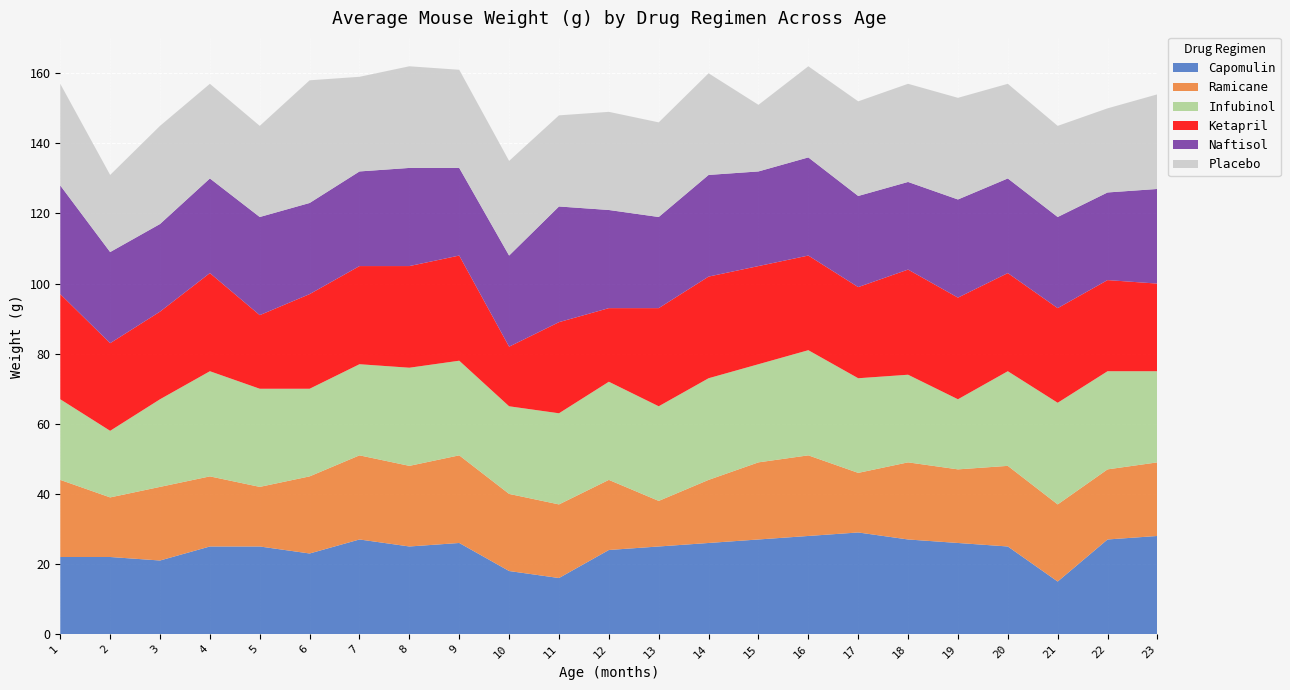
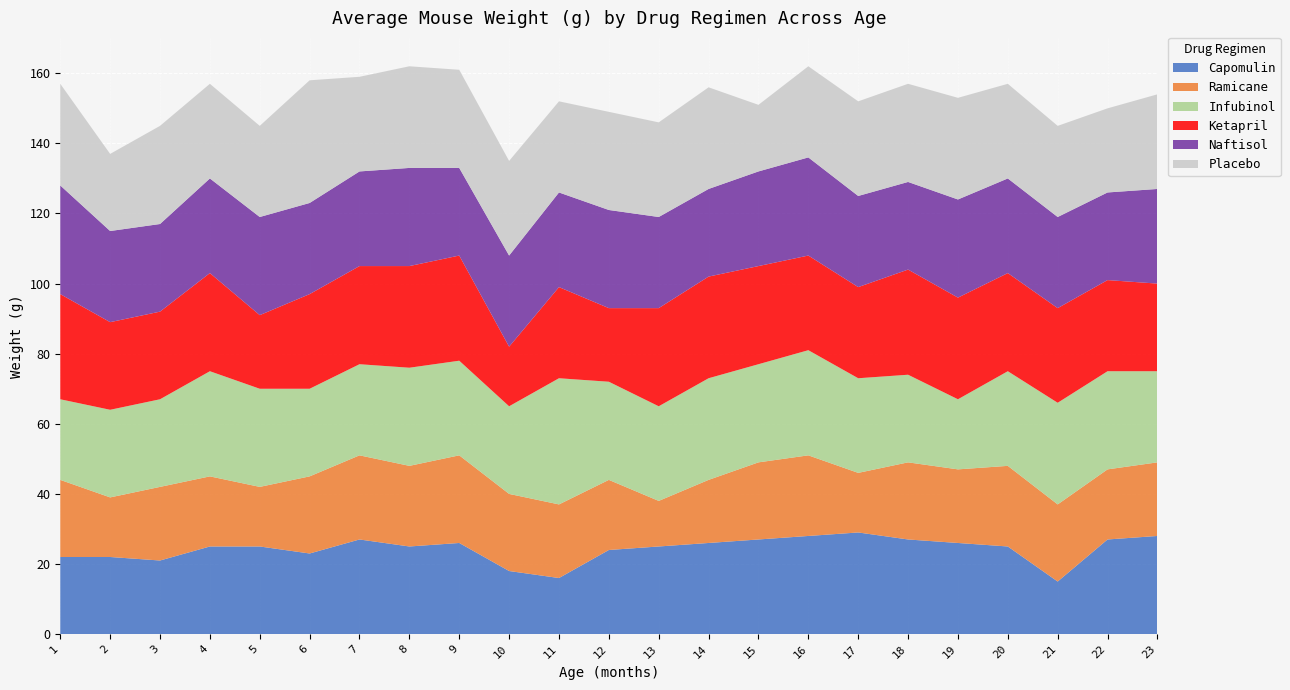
  {
    "Capomulin": {
      "1": 22,
      "2": 22,
      "3": 21,
      "4": 25,
      "5": 25,
      "6": 23,
      "7": 27,
      "8": 25,
      "9": 26,
      "10": 18,
      "11": 16,
      "12": 24,
      "13": 25,
      "14": 26,
      "15": 27,
      "16": 28,
      "17": 29,
      "18": 27,
      "19": 26,
      "20": 25,
      "21": 15,
      "22": 27,
      "23": 28
    },
    "Ramicane": {
      "1": 22,
      "2": 17,
      "3": 21,
      "4": 20,
      "5": 17,
      "6": 22,
      "7": 24,
      "8": 23,
      "9": 25,
      "10": 22,
      "11": 21,
      "12": 20,
      "13": 13,
      "14": 18,
      "15": 22,
      "16": 23,
      "17": 17,
      "18": 22,
      "19": 21,
      "20": 23,
      "21": 22,
      "22": 20,
      "23": 21
    },
    "Infubinol": {
      "1": 23,
-     "2": 19,
+     "2": 25,
      "3": 25,
      "4": 30,
      "5": 28,
      "6": 25,
      "7": 26,
      "8": 28,
      "9": 27,
      "10": 25,
-     "11": 26,
+     "11": 36,
      "12": 28,
      "13": 27,
      "14": 29,
      "15": 28,
      "16": 30,
      "17": 27,
      "18": 25,
      "19": 20,
      "20": 27,
      "21": 29,
      "22": 28,
      "23": 26
    },
    "Ketapril": {
      "1": 30,
      "2": 25,
      "3": 25,
      "4": 28,
      "5": 21,
      "6": 27,
      "7": 28,
      "8": 29,
      "9": 30,
      "10": 17,
      "11": 26,
      "12": 21,
      "13": 28,
      "14": 29,
      "15": 28,
      "16": 27,
      "17": 26,
      "18": 30,
      "19": 29,
      "20": 28,
      "21": 27,
      "22": 26,
      "23": 25
    },
    "Naftisol": {
      "1": 31,
      "2": 26,
      "3": 25,
      "4": 27,
      "5": 28,
      "6": 26,
      "7": 27,
      "8": 28,
      "9": 25,
      "10": 26,
-     "11": 33,
+     "11": 27,
      "12": 28,
      "13": 26,
-     "14": 29,
+     "14": 25,
      "15": 27,
      "16": 28,
      "17": 26,
      "18": 25,
      "19": 28,
      "20": 27,
      "21": 26,
      "22": 25,
      "23": 27
    },
    "Placebo": {
      "1": 29,
      "2": 22,
      "3": 28,
      "4": 27,
      "5": 26,
      "6": 35,
      "7": 27,
      "8": 29,
      "9": 28,
      "10": 27,
      "11": 26,
      "12": 28,
      "13": 27,
      "14": 29,
      "15": 19,
      "16": 26,
      "17": 27,
      "18": 28,
      "19": 29,
      "20": 27,
      "21": 26,
      "22": 24,
      "23": 27
    }
  }
